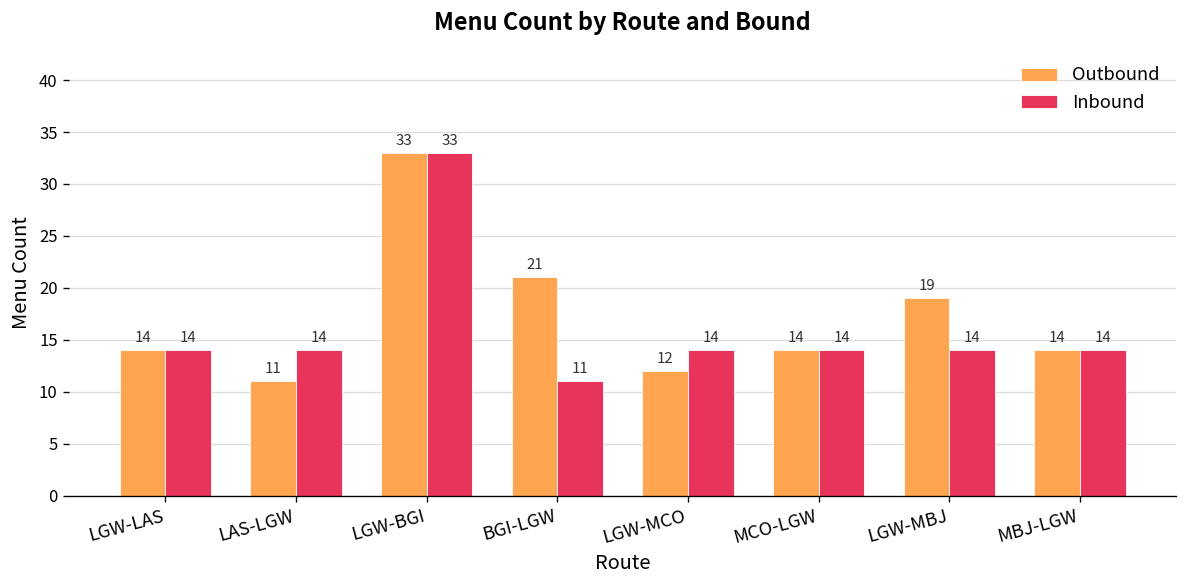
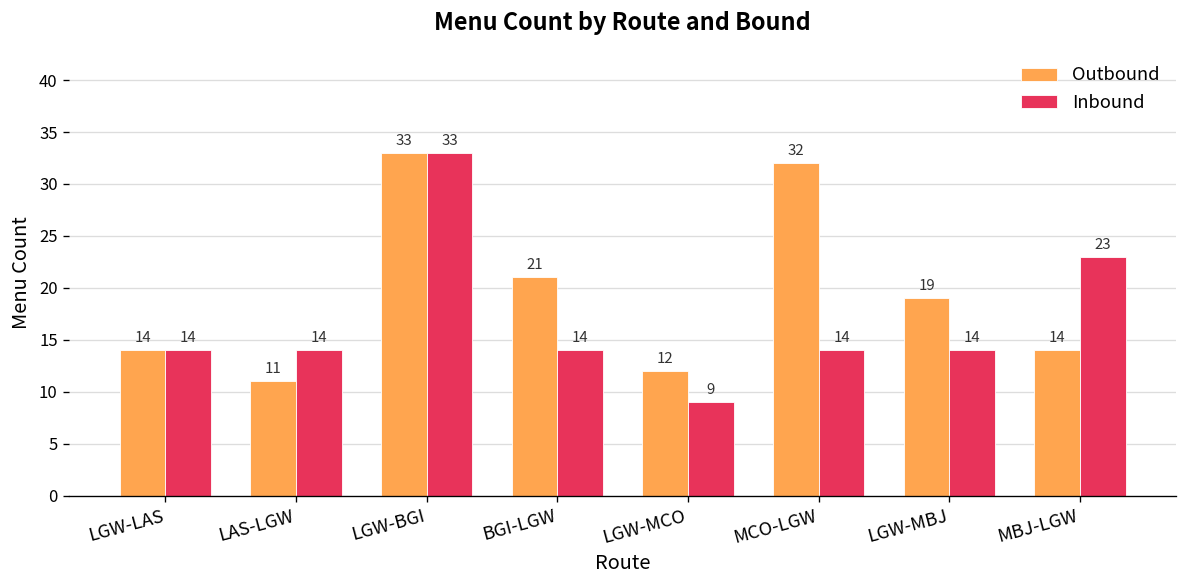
  {
    "Outbound": {
      "LGW-LAS": 14,
      "LAS-LGW": 11,
      "LGW-BGI": 33,
      "BGI-LGW": 21,
      "LGW-MCO": 12,
-     "MCO-LGW": 14,
+     "MCO-LGW": 32,
      "LGW-MBJ": 19,
      "MBJ-LGW": 14
    },
    "Inbound": {
      "LGW-LAS": 14,
      "LAS-LGW": 14,
      "LGW-BGI": 33,
-     "BGI-LGW": 11,
-     "LGW-MCO": 14,
+     "BGI-LGW": 14,
+     "LGW-MCO": 9,
      "MCO-LGW": 14,
      "LGW-MBJ": 14,
-     "MBJ-LGW": 14
+     "MBJ-LGW": 23
    }
  }
